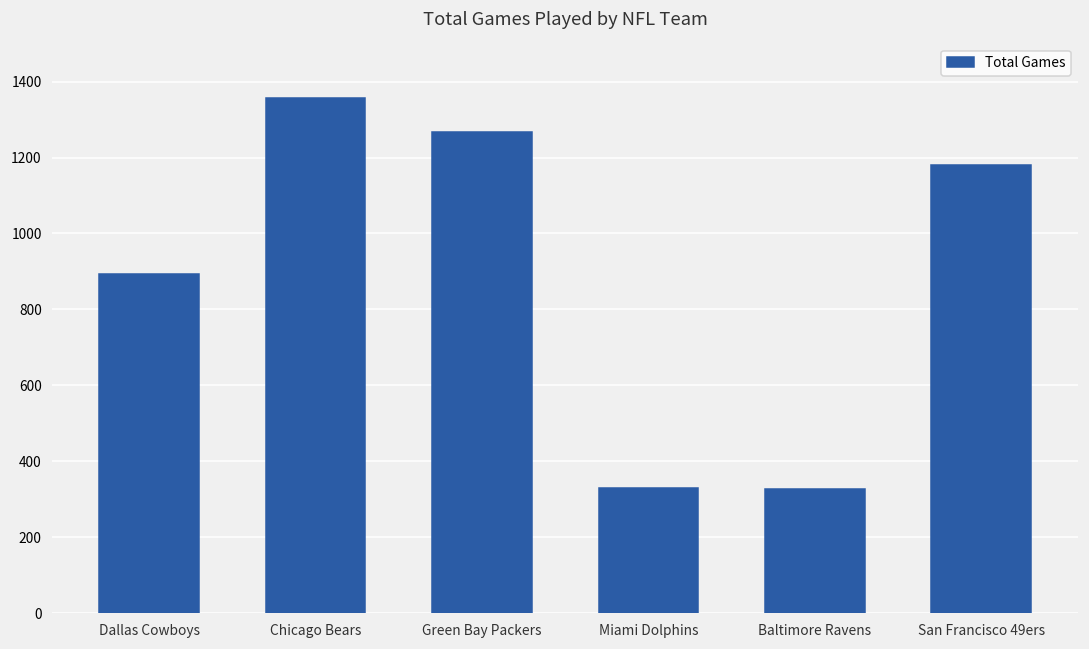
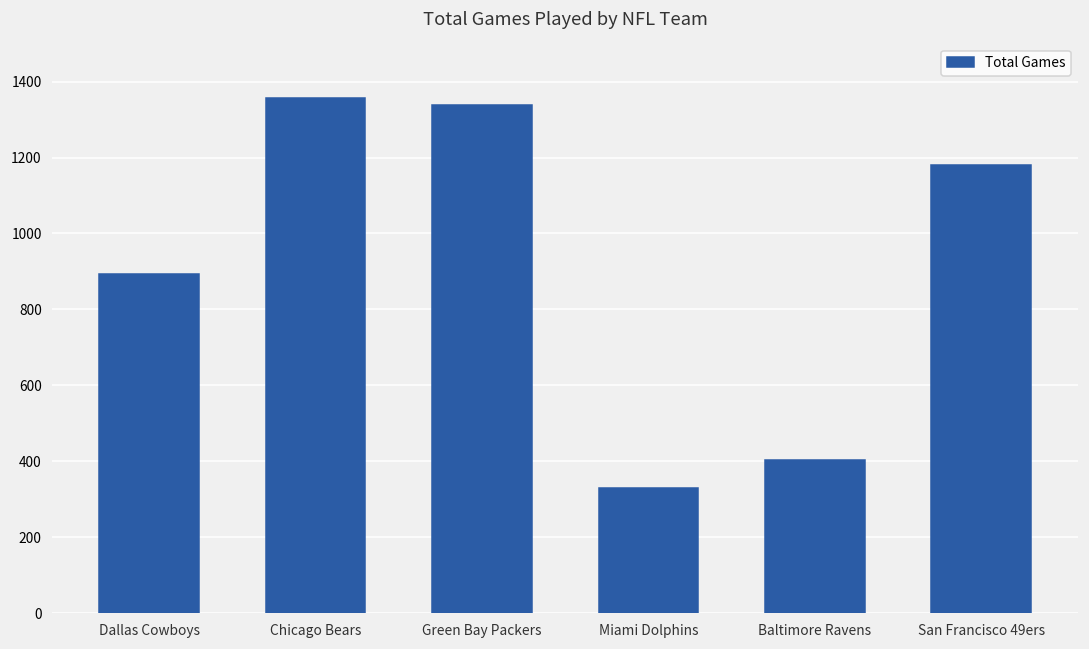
  {
    "Dallas Cowboys": 890,
    "Chicago Bears": 1360,
-   "Green Bay Packers": 1270,
+   "Green Bay Packers": 1340,
    "Miami Dolphins": 330,
-   "Baltimore Ravens": 330,
+   "Baltimore Ravens": 400,
    "San Francisco 49ers": 1180
  }
